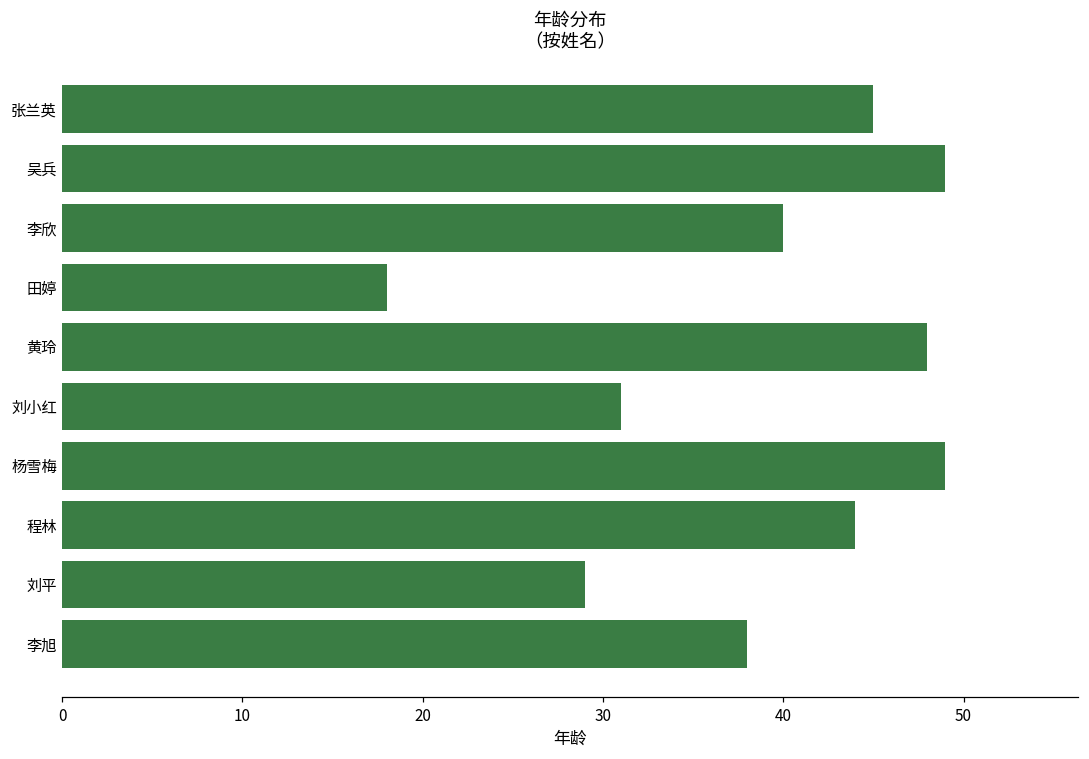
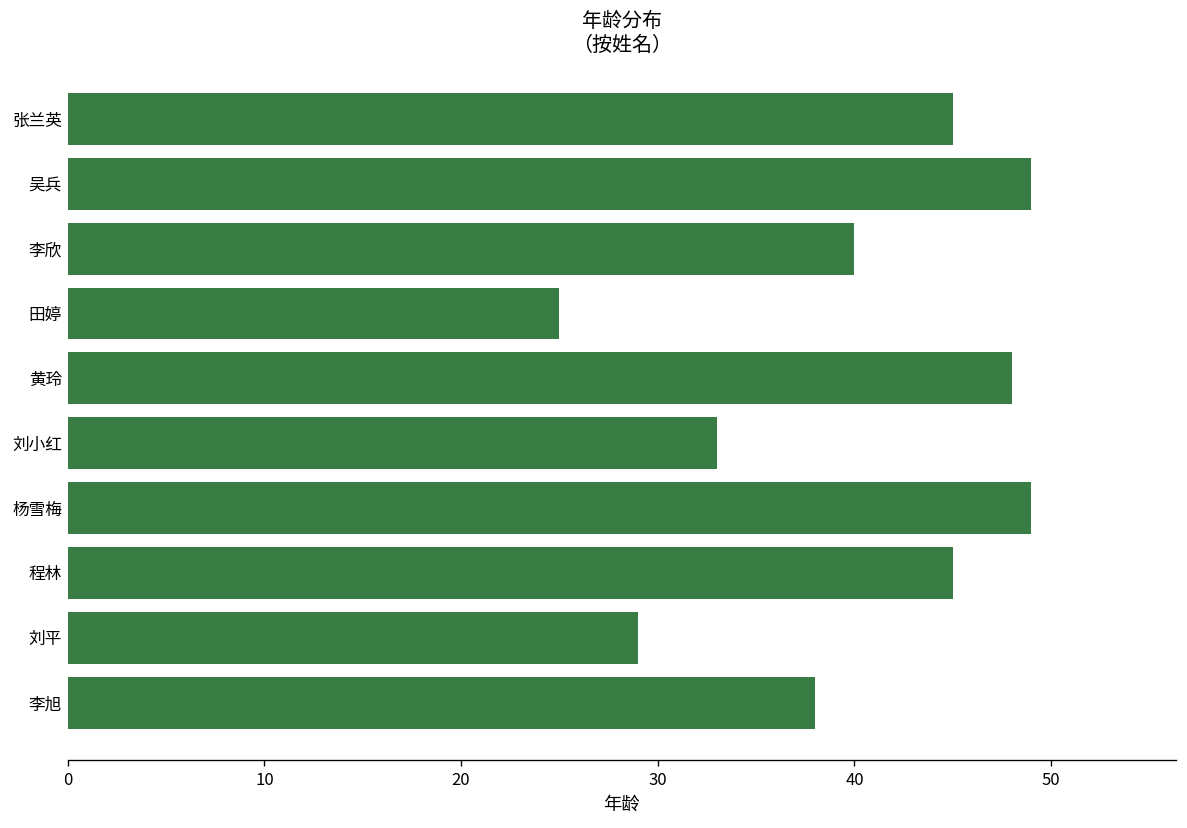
  {
    "张兰英": 45,
    "吴兵": 49,
    "李欣": 40,
-   "田婷": 18,
+   "田婷": 25,
    "黄玲": 48,
-   "刘小红": 31,
+   "刘小红": 33,
    "杨雪梅": 49,
-   "程林": 44,
+   "程林": 45,
    "刘平": 29,
    "李旭": 38
  }
